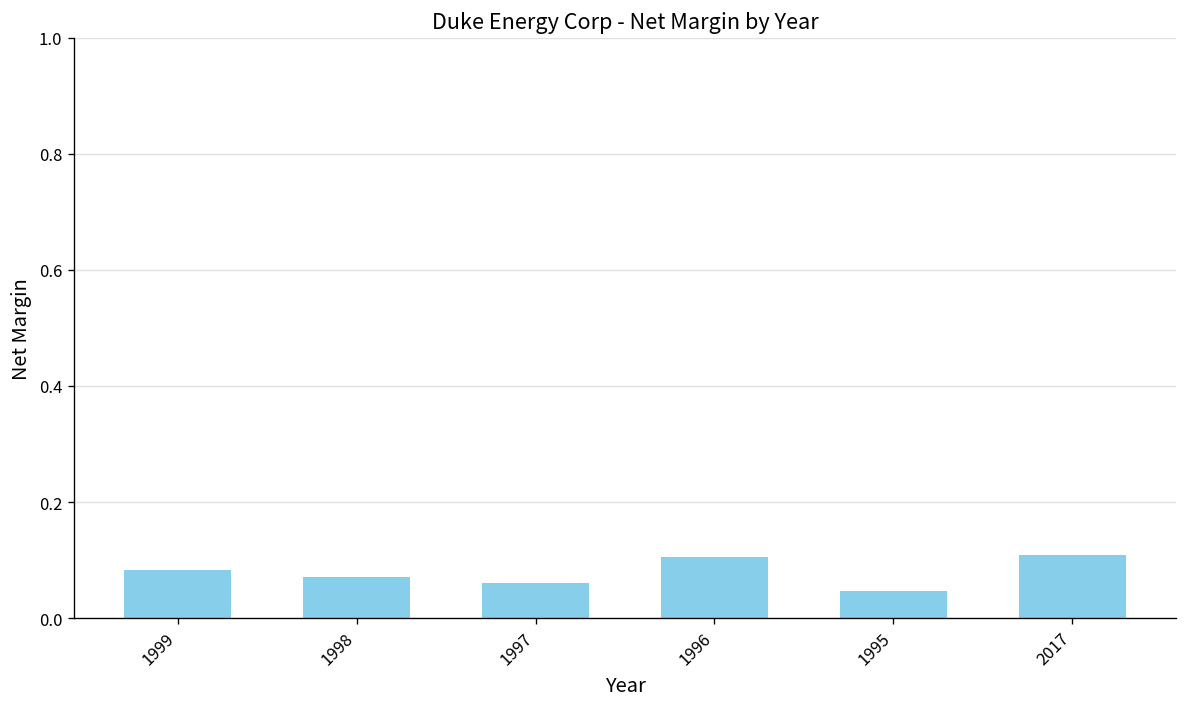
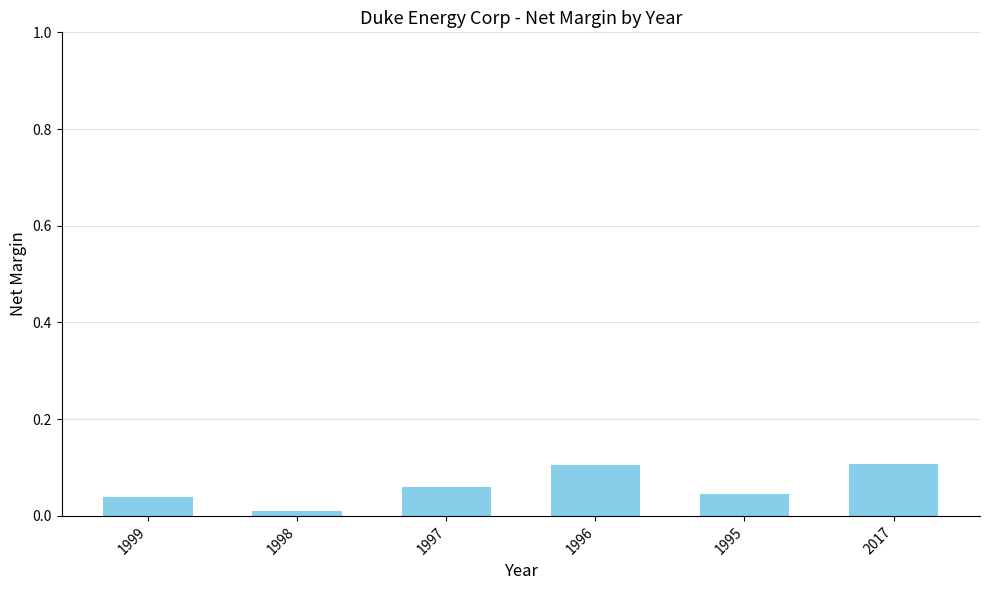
  {
-   "1999": 0.08,
-   "1998": 0.07,
+   "1999": 0.04,
+   "1998": 0.01,
    "1997": 0.06,
    "1996": 0.11,
    "1995": 0.05,
    "2017": 0.11
  }
